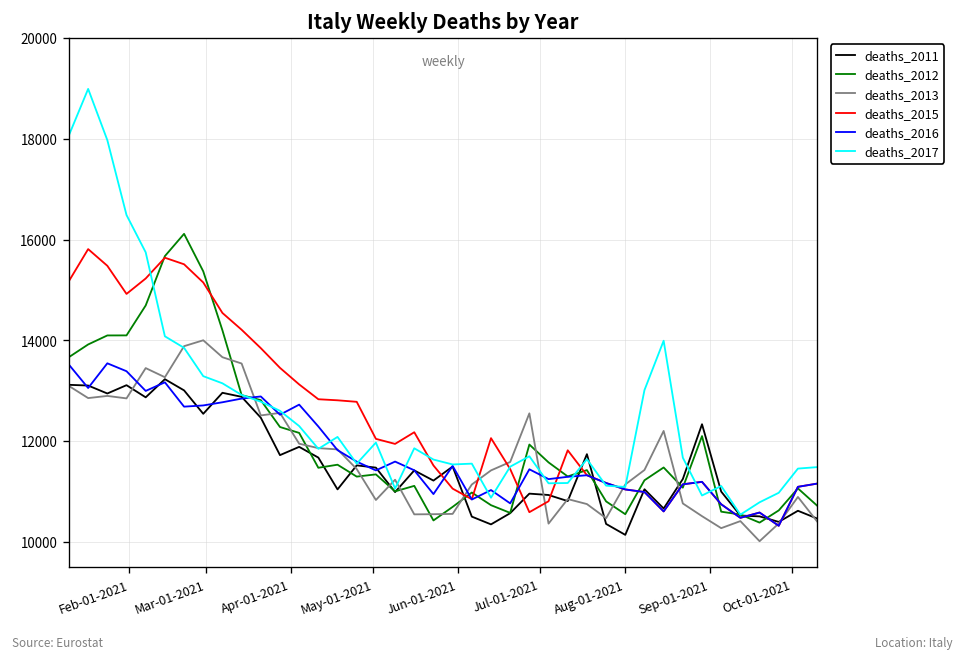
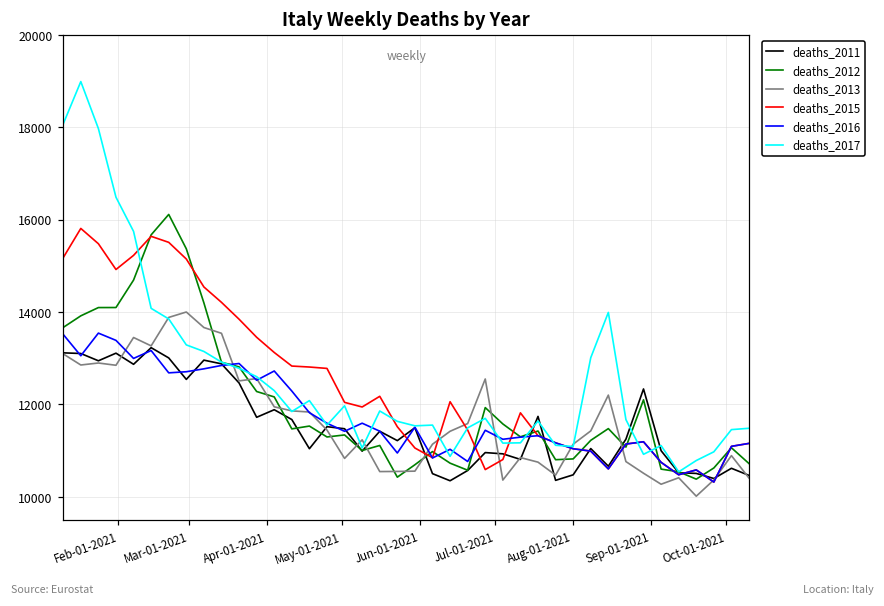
  {
    "deaths_2011": {
-     "Aug-01-2021": 10100
+     "Aug-01-2021": 10500
    },
    "deaths_2012": {
-     "Aug-01-2021": 10600
+     "Aug-01-2021": 10800
    }
  }
